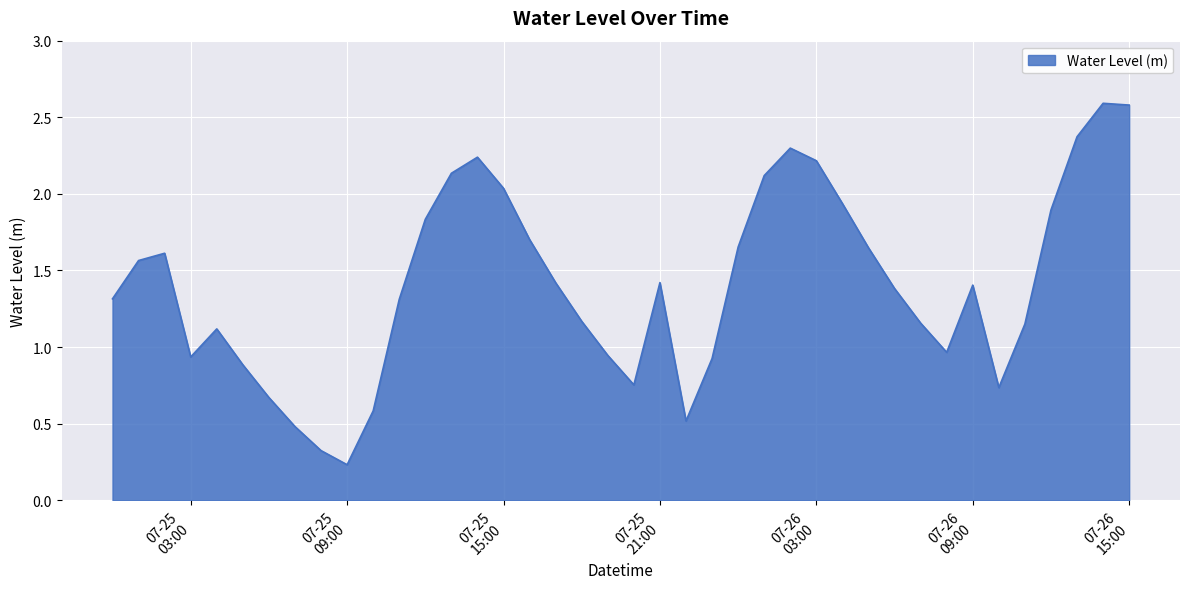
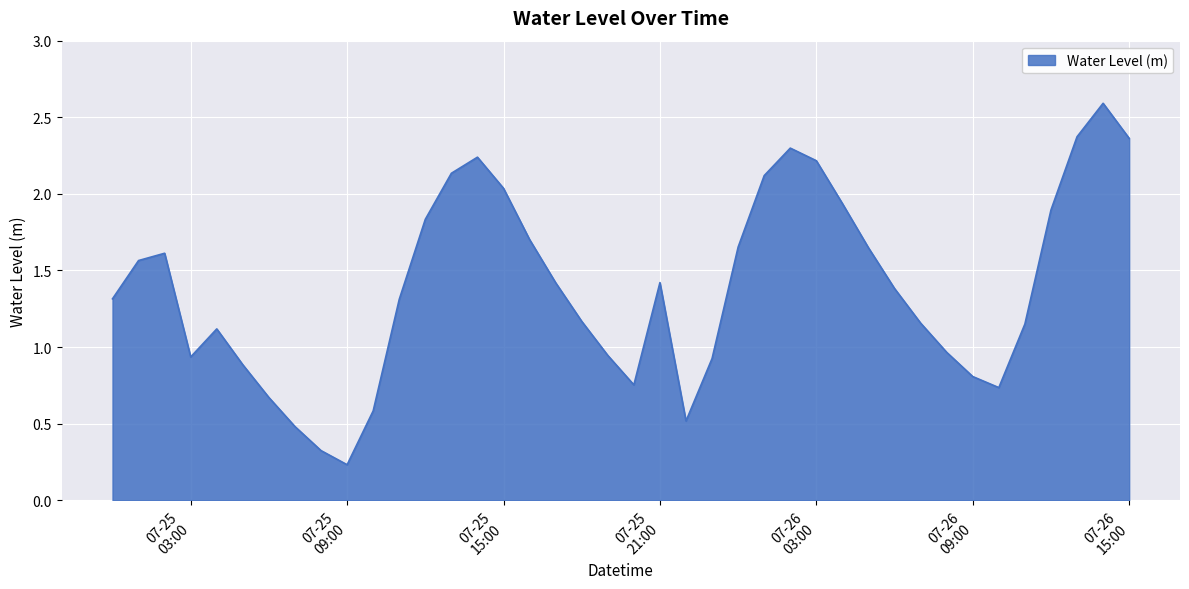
  {
    "07-25 03:00": 0.93,
    "07-25 09:00": 0.23,
    "07-25 15:00": 2.04,
    "07-25 21:00": 1.42,
    "07-26 03:00": 2.22,
-   "07-26 09:00": 1.40,
-   "07-26 15:00": 2.58
+   "07-26 09:00": 0.81,
+   "07-26 15:00": 2.36
  }
